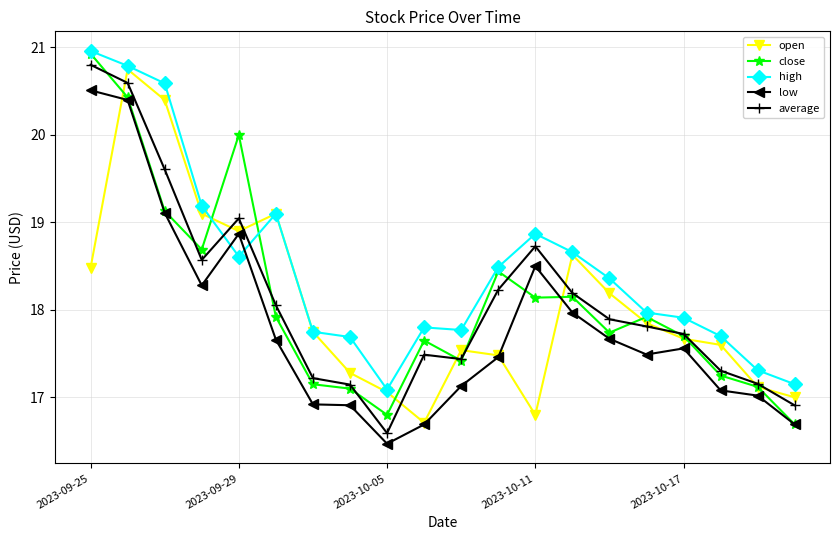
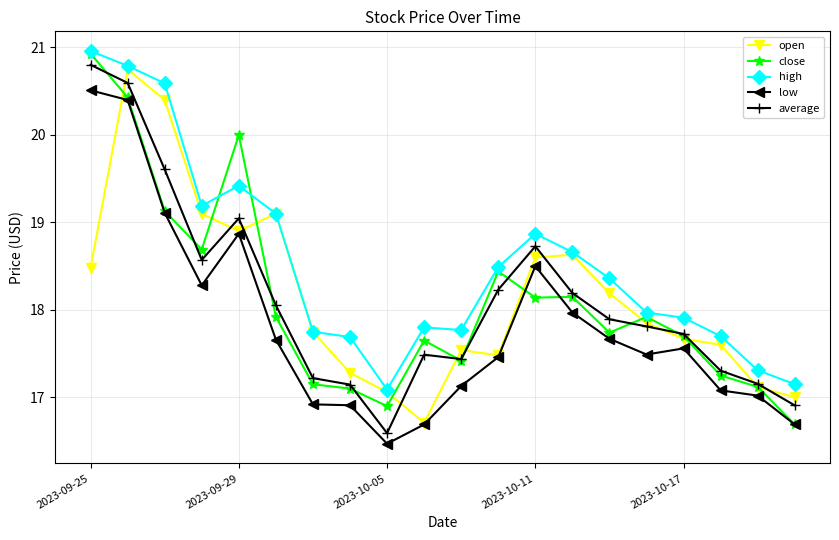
  {
    "open": {
      "2023-09-25": 18.5,
      "2023-09-29": 18.9,
      "2023-10-05": 17.1,
-     "2023-10-11": 16.8,
+     "2023-10-11": 18.6,
      "2023-10-17": 17.7
    },
    "close": {
      "2023-09-25": 20.9,
      "2023-09-29": 20.0,
-     "2023-10-05": 16.8,
+     "2023-10-05": 16.9,
      "2023-10-11": 18.1
    },
    "high": {
      "2023-09-25": 21.0,
-     "2023-09-29": 18.6,
+     "2023-09-29": 19.4,
      "2023-10-05": 17.1,
      "2023-10-11": 18.9,
      "2023-10-17": 17.9
    }
  }
